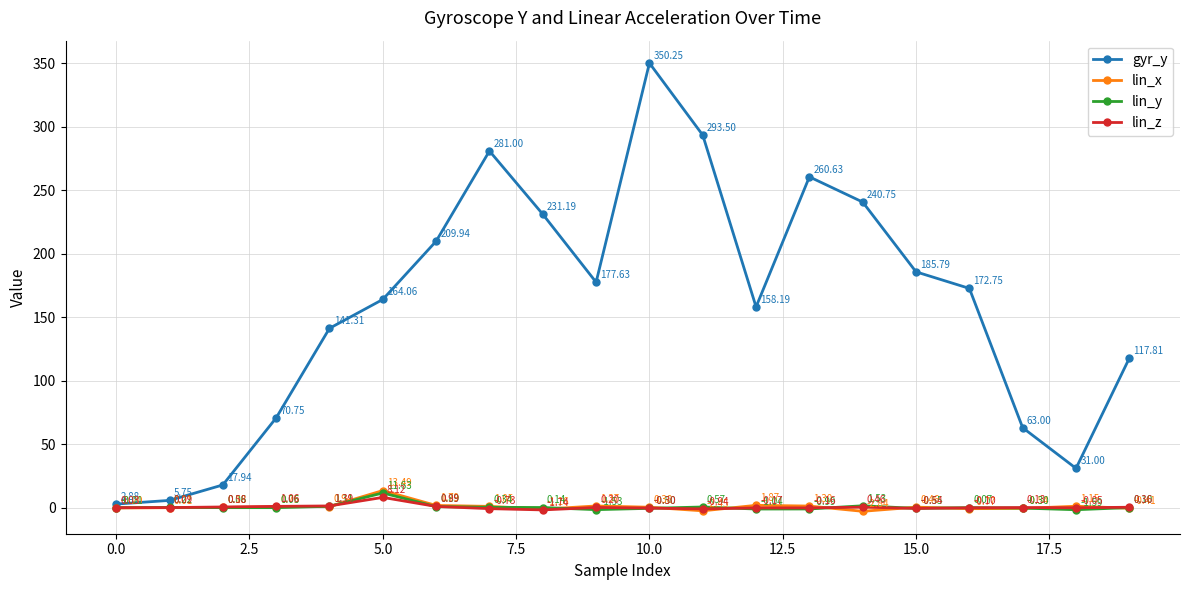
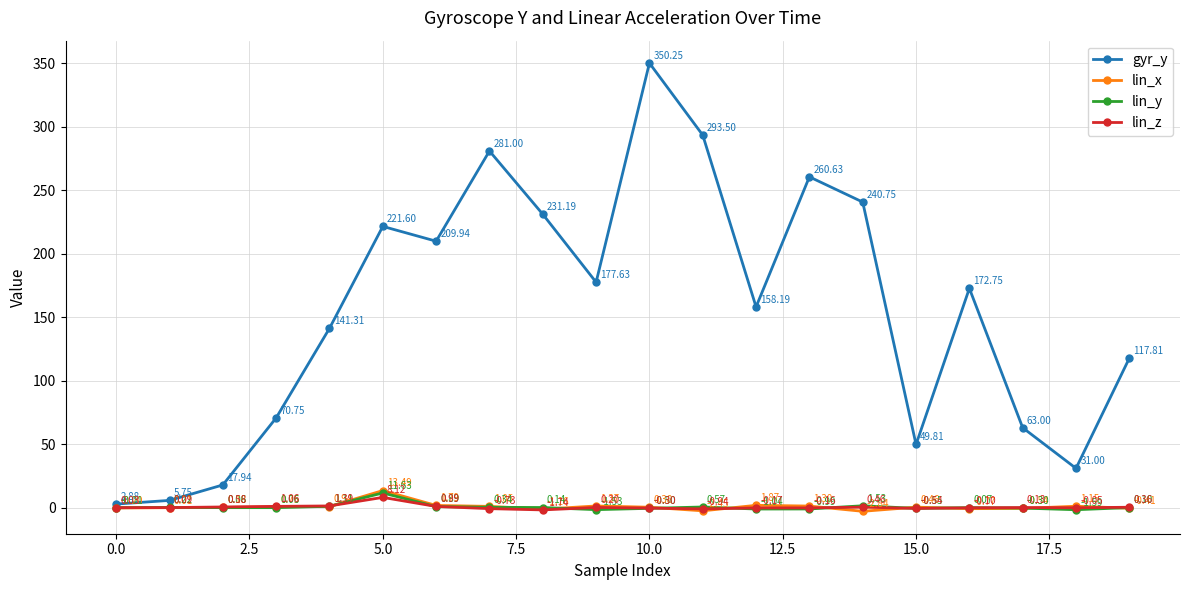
  {
    "gyr_y": {
-     "5.0": 164.06,
+     "5.0": 221.60,
      "10.0": 350.25,
-     "15.0": 185.79
+     "15.0": 49.81
    }
  }
